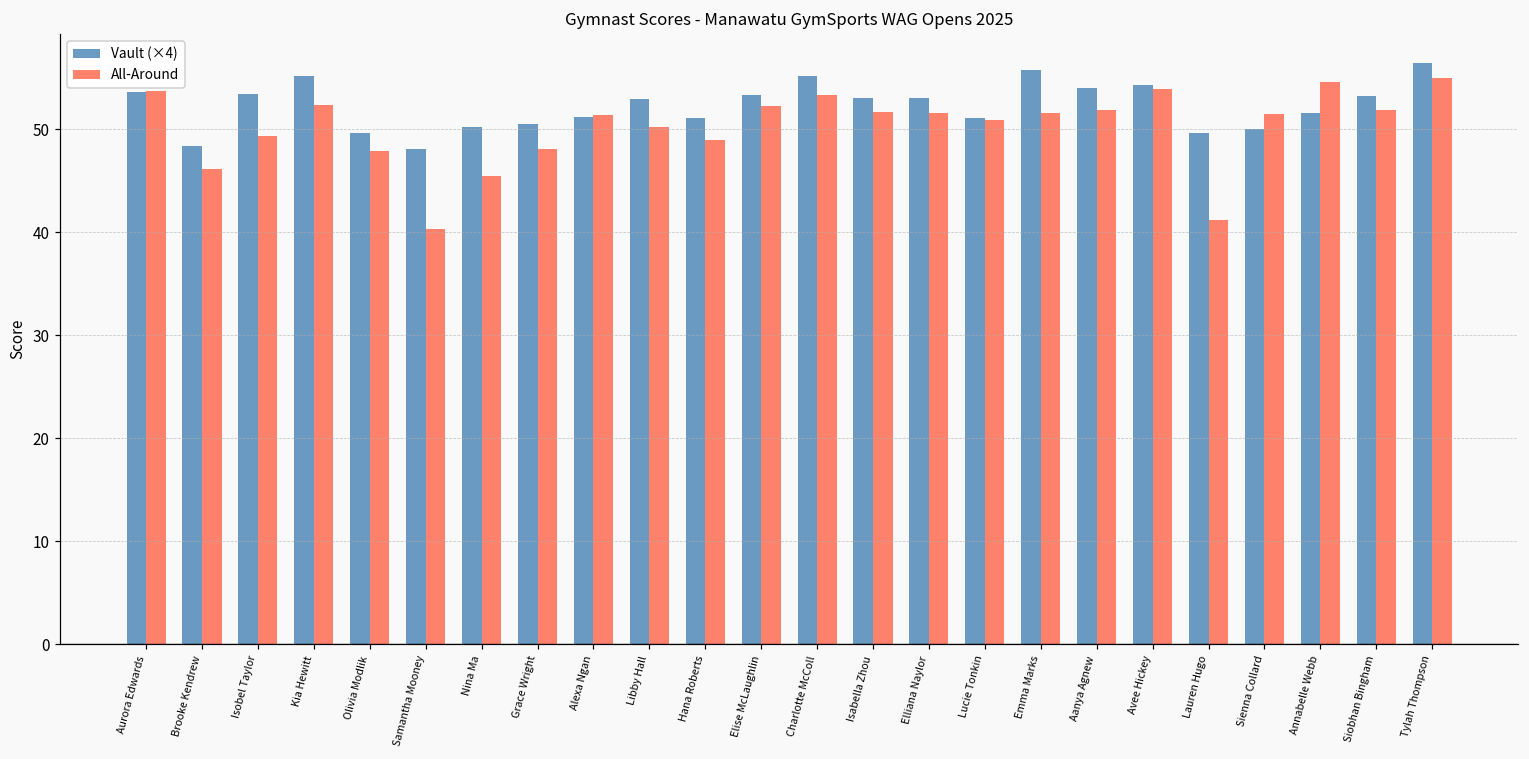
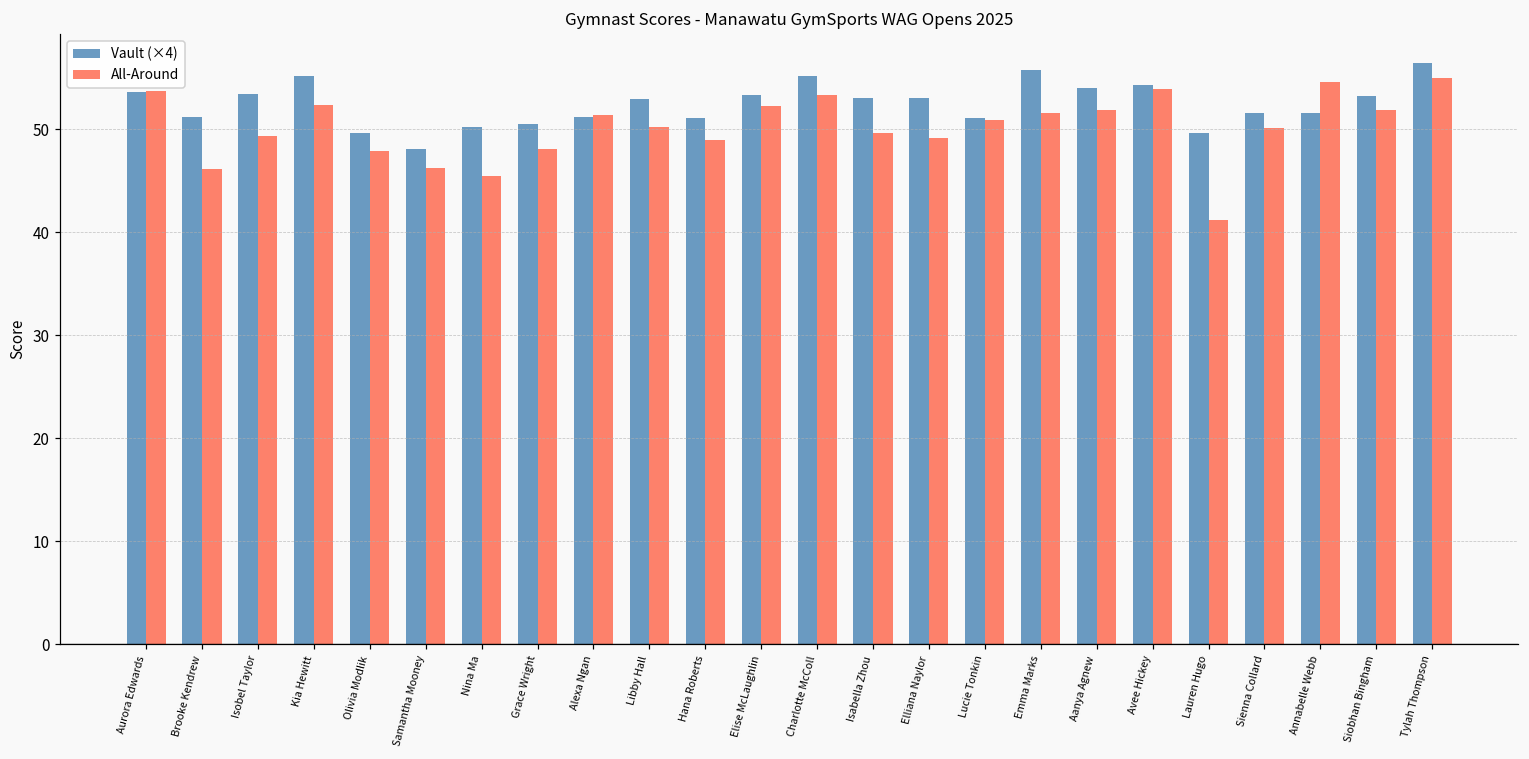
  {
    "Vault (×4)": {
      "Aurora Edwards": 54,
-     "Brooke Kendrew": 48,
+     "Brooke Kendrew": 51,
      "Isobel Taylor": 53,
      "Kia Hewitt": 55,
      "Olivia Modlik": 50,
      "Samantha Mooney": 48,
      "Nina Ma": 50,
      "Grace Wright": 51,
      "Alexa Ngan": 51,
      "Libby Hall": 53,
      "Hana Roberts": 51,
      "Elise McLaughlin": 53,
      "Charlotte McColl": 55,
      "Isabella Zhou": 53,
      "Elliana Naylor": 53,
      "Lucie Tonkin": 51,
      "Emma Marks": 56,
      "Aanya Agnew": 54,
      "Avee Hickey": 54,
      "Lauren Hugo": 50,
-     "Sienna Collard": 50,
+     "Sienna Collard": 52,
      "Annabelle Webb": 52,
      "Siobhan Bingham": 53,
      "Tylah Thompson": 56
    },
    "All-Around": {
      "Aurora Edwards": 54,
      "Brooke Kendrew": 46,
      "Isobel Taylor": 49,
      "Kia Hewitt": 52,
      "Olivia Modlik": 48,
-     "Samantha Mooney": 40,
+     "Samantha Mooney": 46,
      "Nina Ma": 45,
      "Grace Wright": 48,
      "Alexa Ngan": 51,
      "Libby Hall": 50,
      "Hana Roberts": 49,
      "Elise McLaughlin": 52,
      "Charlotte McColl": 53,
-     "Isabella Zhou": 52,
-     "Elliana Naylor": 52,
+     "Isabella Zhou": 50,
+     "Elliana Naylor": 49,
      "Lucie Tonkin": 51,
      "Emma Marks": 52,
      "Aanya Agnew": 52,
      "Avee Hickey": 54,
      "Lauren Hugo": 41,
-     "Sienna Collard": 51,
+     "Sienna Collard": 50,
      "Annabelle Webb": 55,
      "Siobhan Bingham": 52,
      "Tylah Thompson": 55
    }
  }
